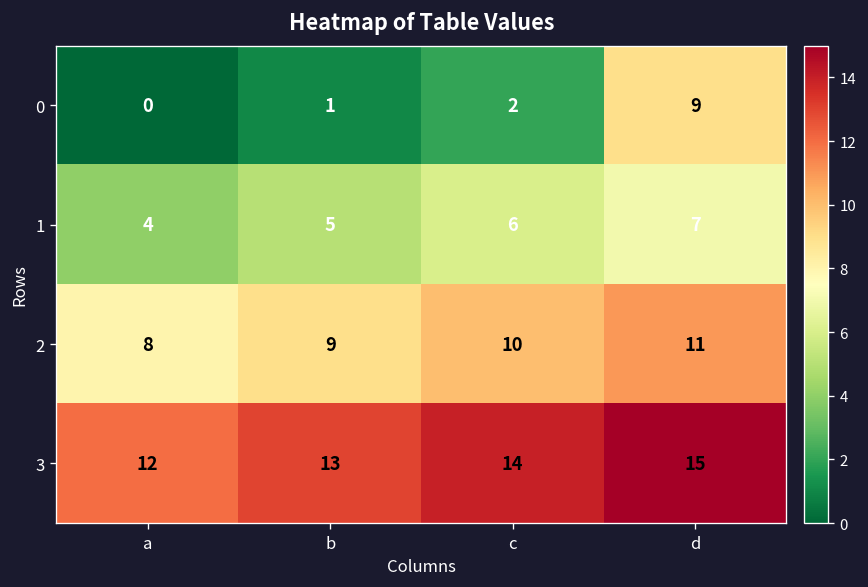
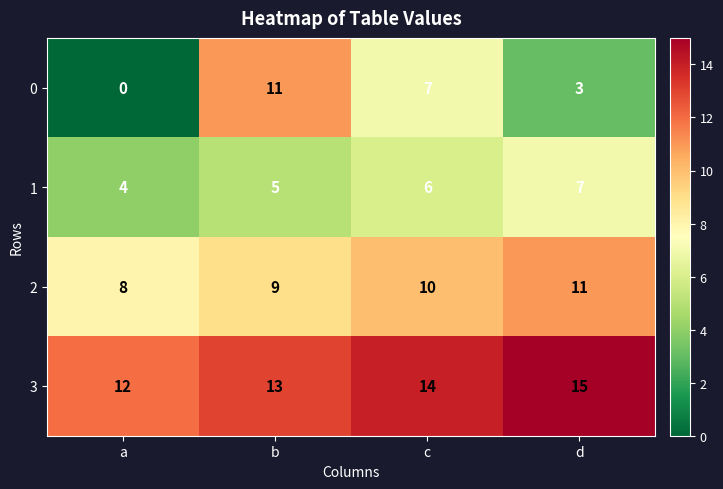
  {
    "0": {
      "a": 0,
-     "b": 1,
-     "c": 2,
-     "d": 9
+     "b": 11,
+     "c": 7,
+     "d": 3
    },
    "1": {
      "a": 4,
      "b": 5,
      "c": 6,
      "d": 7
    },
    "2": {
      "a": 8,
      "b": 9,
      "c": 10,
      "d": 11
    },
    "3": {
      "a": 12,
      "b": 13,
      "c": 14,
      "d": 15
    }
  }
